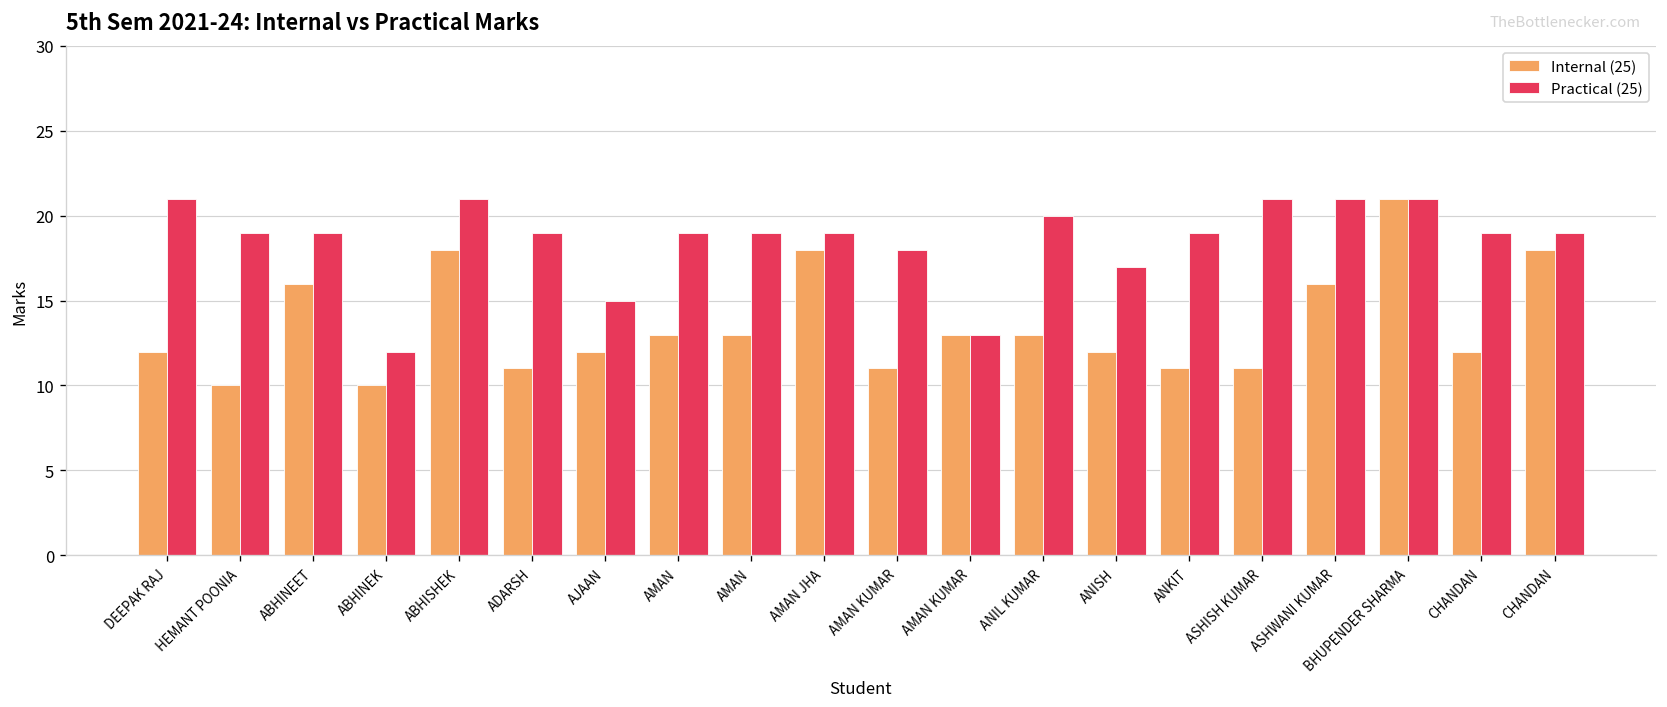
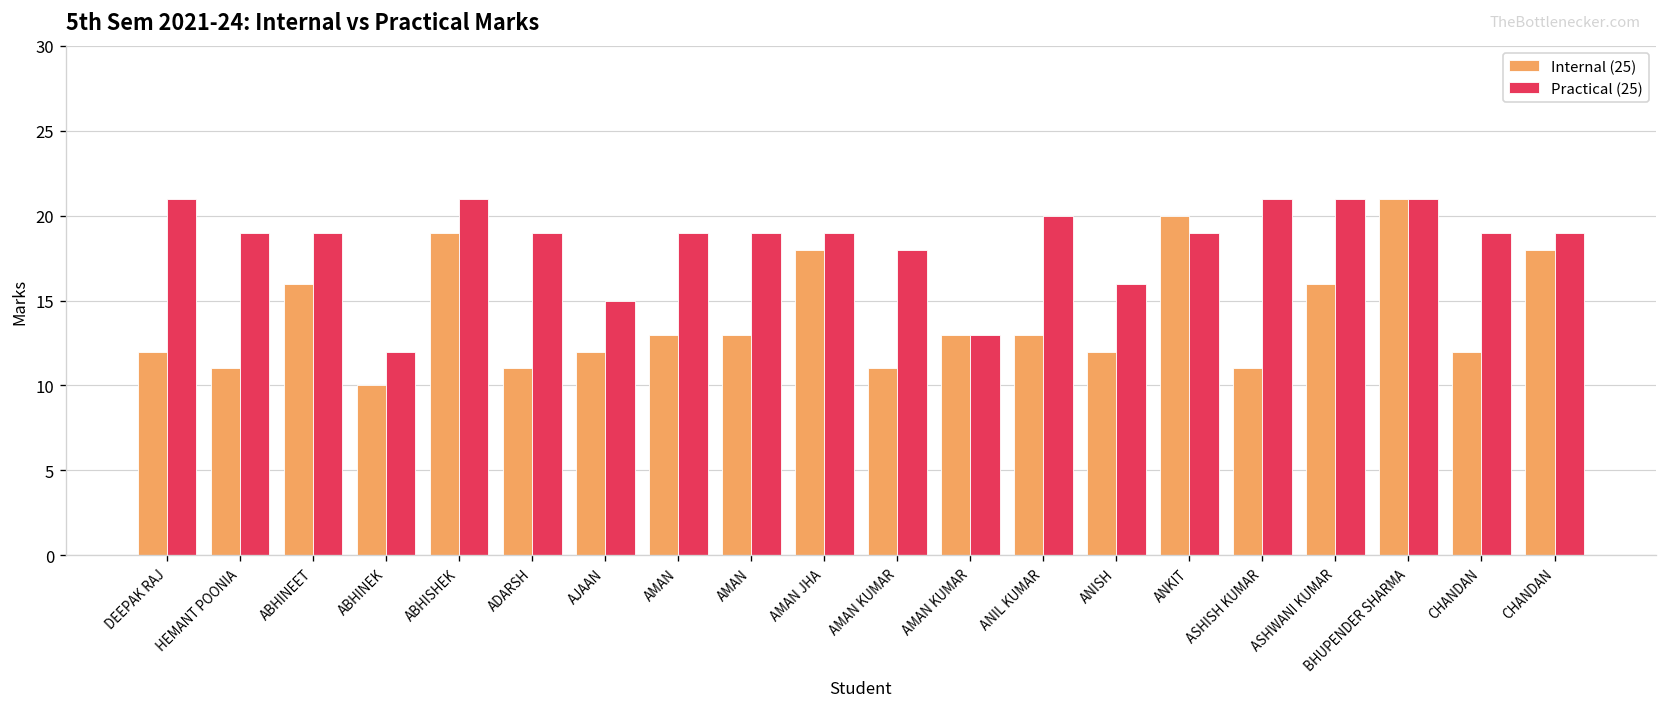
  {
    "Internal (25)": {
      "DEEPAK RAJ": 12,
-     "HEMANT POONIA": 10,
+     "HEMANT POONIA": 11,
      "ABHINEET": 16,
      "ABHINEK": 10,
-     "ABHISHEK": 18,
+     "ABHISHEK": 19,
      "ADARSH": 11,
      "AJAAN": 12,
      "AMAN JHA": 18,
      "ANIL KUMAR": 13,
      "ANISH": 12,
-     "ANKIT": 11,
+     "ANKIT": 20,
      "ASHISH KUMAR": 11,
      "ASHWANI KUMAR": 16,
      "BHUPENDER SHARMA": 21
    },
    "Practical (25)": {
      "DEEPAK RAJ": 21,
      "HEMANT POONIA": 19,
      "ABHINEET": 19,
      "ABHINEK": 12,
      "ABHISHEK": 21,
      "ADARSH": 19,
      "AJAAN": 15,
      "AMAN JHA": 19,
      "ANIL KUMAR": 20,
-     "ANISH": 17,
+     "ANISH": 16,
      "ANKIT": 19,
      "ASHISH KUMAR": 21,
      "ASHWANI KUMAR": 21,
      "BHUPENDER SHARMA": 21
    }
  }
